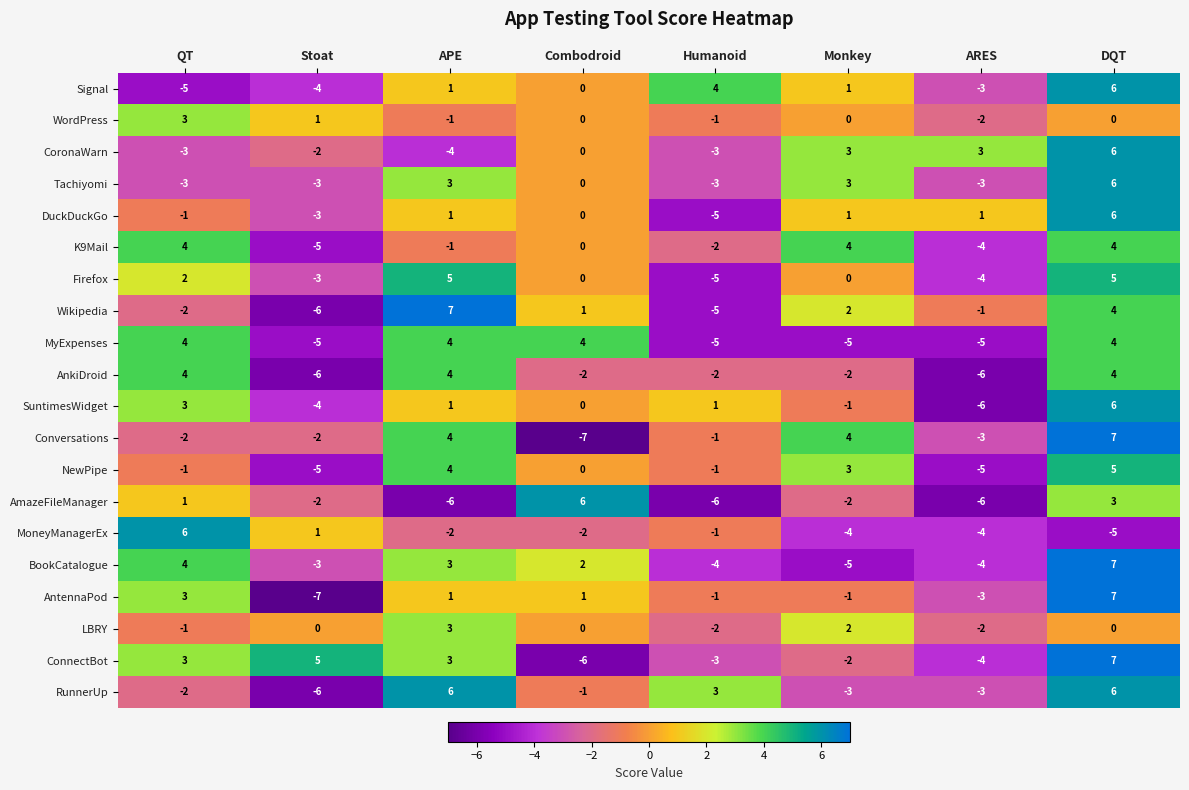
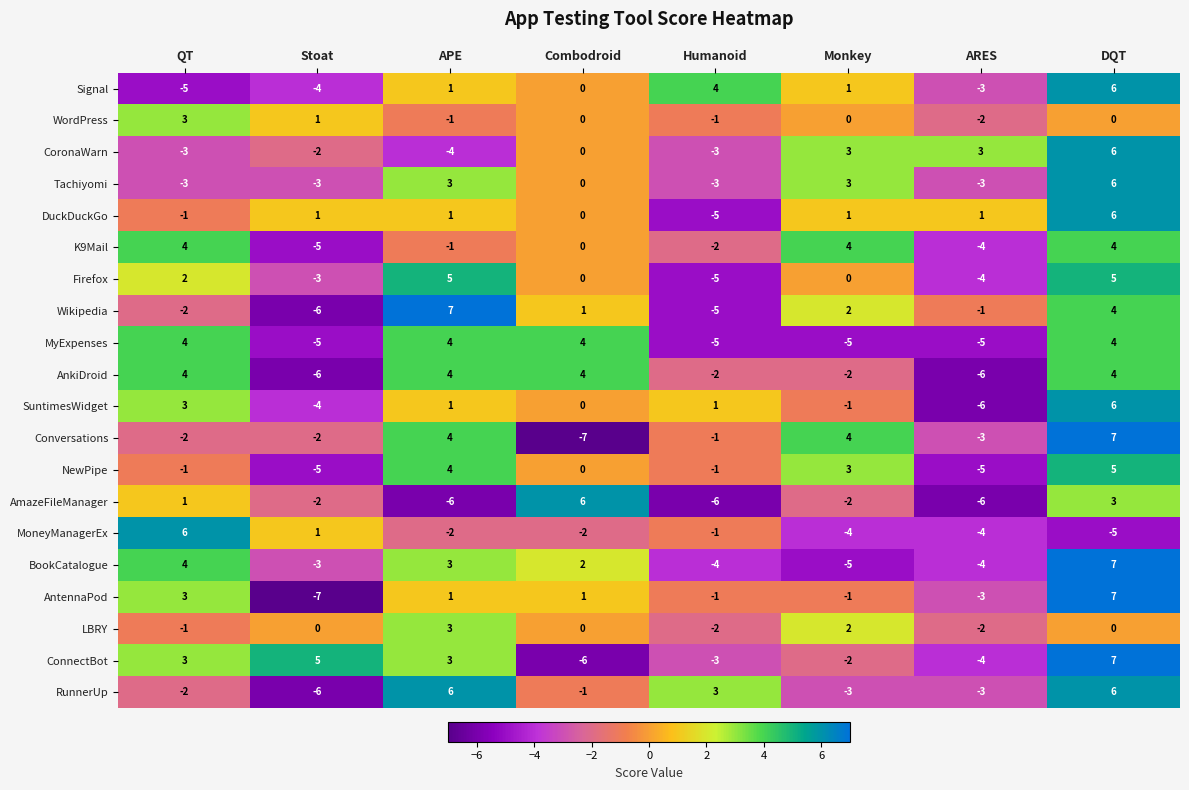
  {
    "Signal": {
      "QT": -5,
      "Stoat": -4,
      "APE": 1,
      "Combodroid": 0,
      "Humanoid": 4,
      "Monkey": 1,
      "ARES": -3,
      "DQT": 6
    },
    "WordPress": {
      "QT": 3,
      "Stoat": 1,
      "APE": -1,
      "Combodroid": 0,
      "Humanoid": -1,
      "Monkey": 0,
      "ARES": -2,
      "DQT": 0
    },
    "CoronaWarn": {
      "QT": -3,
      "Stoat": -2,
      "APE": -4,
      "Combodroid": 0,
      "Humanoid": -3,
      "Monkey": 3,
      "ARES": 3,
      "DQT": 6
    },
    "Tachiyomi": {
      "QT": -3,
      "Stoat": -3,
      "APE": 3,
      "Combodroid": 0,
      "Humanoid": -3,
      "Monkey": 3,
      "ARES": -3,
      "DQT": 6
    },
    "DuckDuckGo": {
      "QT": -1,
-     "Stoat": -3,
+     "Stoat": 1,
      "APE": 1,
      "Combodroid": 0,
      "Humanoid": -5,
      "Monkey": 1,
      "ARES": 1,
      "DQT": 6
    },
    "K9Mail": {
      "QT": 4,
      "Stoat": -5,
      "APE": -1,
      "Combodroid": 0,
      "Humanoid": -2,
      "Monkey": 4,
      "ARES": -4,
      "DQT": 4
    },
    "Firefox": {
      "QT": 2,
      "Stoat": -3,
      "APE": 5,
      "Combodroid": 0,
      "Humanoid": -5,
      "Monkey": 0,
      "ARES": -4,
      "DQT": 5
    },
    "Wikipedia": {
      "QT": -2,
      "Stoat": -6,
      "APE": 7,
      "Combodroid": 1,
      "Humanoid": -5,
      "Monkey": 2,
      "ARES": -1,
      "DQT": 4
    },
    "MyExpenses": {
      "QT": 4,
      "Stoat": -5,
      "APE": 4,
      "Combodroid": 4,
      "Humanoid": -5,
      "Monkey": -5,
      "ARES": -5,
      "DQT": 4
    },
    "AnkiDroid": {
      "QT": 4,
      "Stoat": -6,
      "APE": 4,
-     "Combodroid": -2,
+     "Combodroid": 4,
      "Humanoid": -2,
      "Monkey": -2,
      "ARES": -6,
      "DQT": 4
    },
    "SuntimesWidget": {
      "QT": 3,
      "Stoat": -4,
      "APE": 1,
      "Combodroid": 0,
      "Humanoid": 1,
      "Monkey": -1,
      "ARES": -6,
      "DQT": 6
    },
    "Conversations": {
      "QT": -2,
      "Stoat": -2,
      "APE": 4,
      "Combodroid": -7,
      "Humanoid": -1,
      "Monkey": 4,
      "ARES": -3,
      "DQT": 7
    },
    "NewPipe": {
      "QT": -1,
      "Stoat": -5,
      "APE": 4,
      "Combodroid": 0,
      "Humanoid": -1,
      "Monkey": 3,
      "ARES": -5,
      "DQT": 5
    },
    "AmazeFileManager": {
      "QT": 1,
      "Stoat": -2,
      "APE": -6,
      "Combodroid": 6,
      "Humanoid": -6,
      "Monkey": -2,
      "ARES": -6,
      "DQT": 3
    },
    "MoneyManagerEx": {
      "QT": 6,
      "Stoat": 1,
      "APE": -2,
      "Combodroid": -2,
      "Humanoid": -1,
      "Monkey": -4,
      "ARES": -4,
      "DQT": -5
    },
    "BookCatalogue": {
      "QT": 4,
      "Stoat": -3,
      "APE": 3,
      "Combodroid": 2,
      "Humanoid": -4,
      "Monkey": -5,
      "ARES": -4,
      "DQT": 7
    },
    "AntennaPod": {
      "QT": 3,
      "Stoat": -7,
      "APE": 1,
      "Combodroid": 1,
      "Humanoid": -1,
      "Monkey": -1,
      "ARES": -3,
      "DQT": 7
    },
    "LBRY": {
      "QT": -1,
      "Stoat": 0,
      "APE": 3,
      "Combodroid": 0,
      "Humanoid": -2,
      "Monkey": 2,
      "ARES": -2,
      "DQT": 0
    },
    "ConnectBot": {
      "QT": 3,
      "Stoat": 5,
      "APE": 3,
      "Combodroid": -6,
      "Humanoid": -3,
      "Monkey": -2,
      "ARES": -4,
      "DQT": 7
    },
    "RunnerUp": {
      "QT": -2,
      "Stoat": -6,
      "APE": 6,
      "Combodroid": -1,
      "Humanoid": 3,
      "Monkey": -3,
      "ARES": -3,
      "DQT": 6
    }
  }
